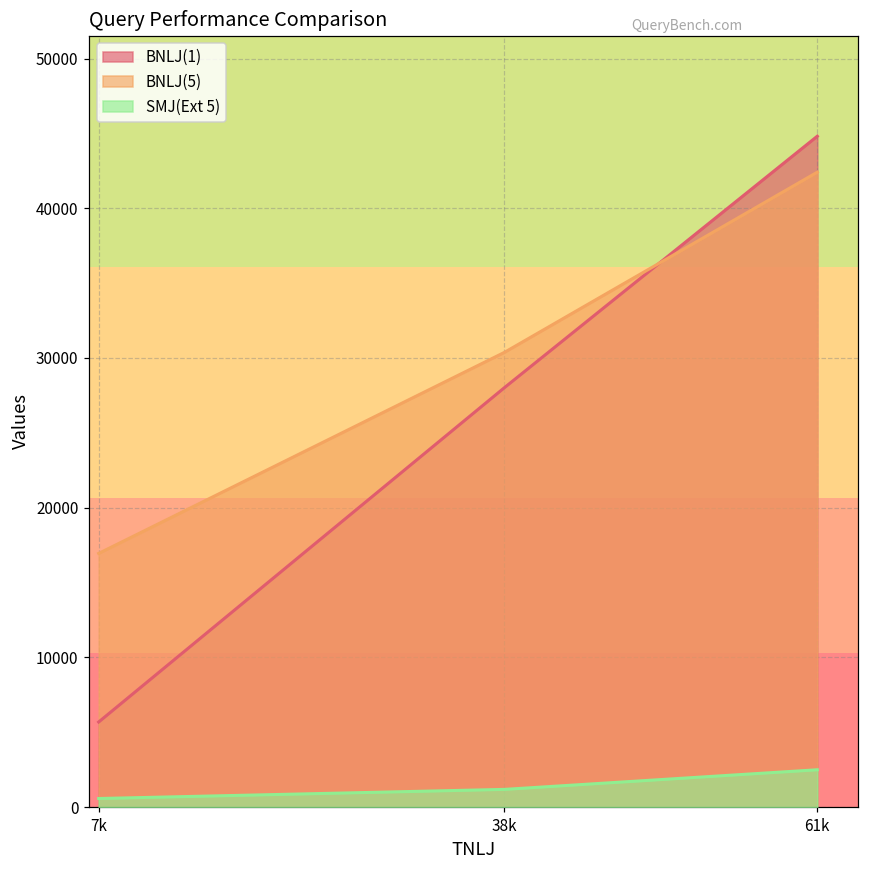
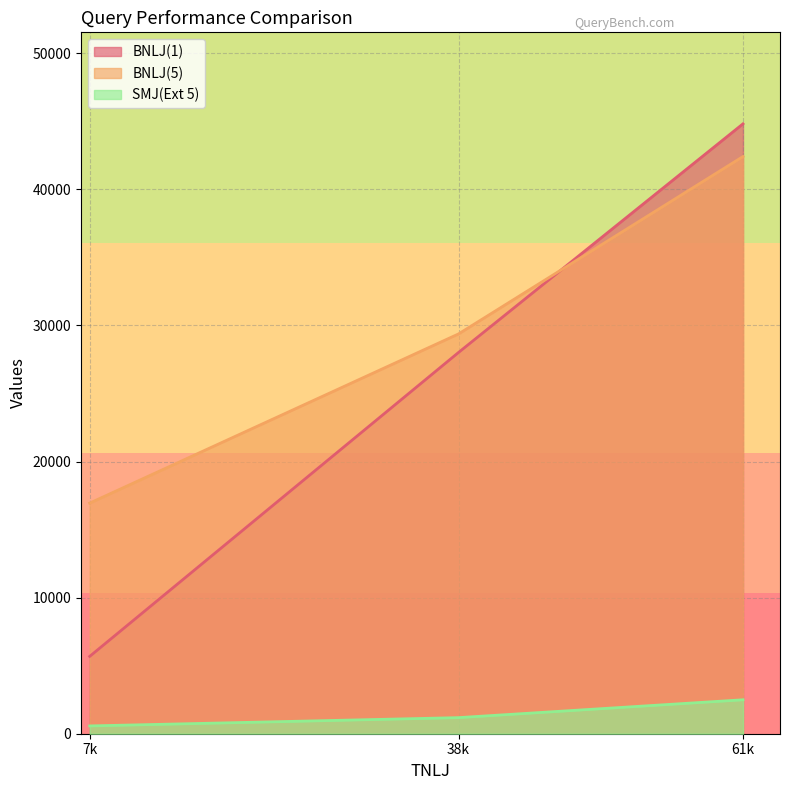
  {
    "BNLJ(1)": {
      "7k": 5700,
      "38k": 28000,
      "61k": 44800
    },
    "BNLJ(5)": {
      "7k": 16900,
-     "38k": 30400,
+     "38k": 29400,
      "61k": 42400
    },
    "SMJ(Ext 5)": {
      "7k": 600,
      "38k": 1200,
      "61k": 2500
    }
  }
